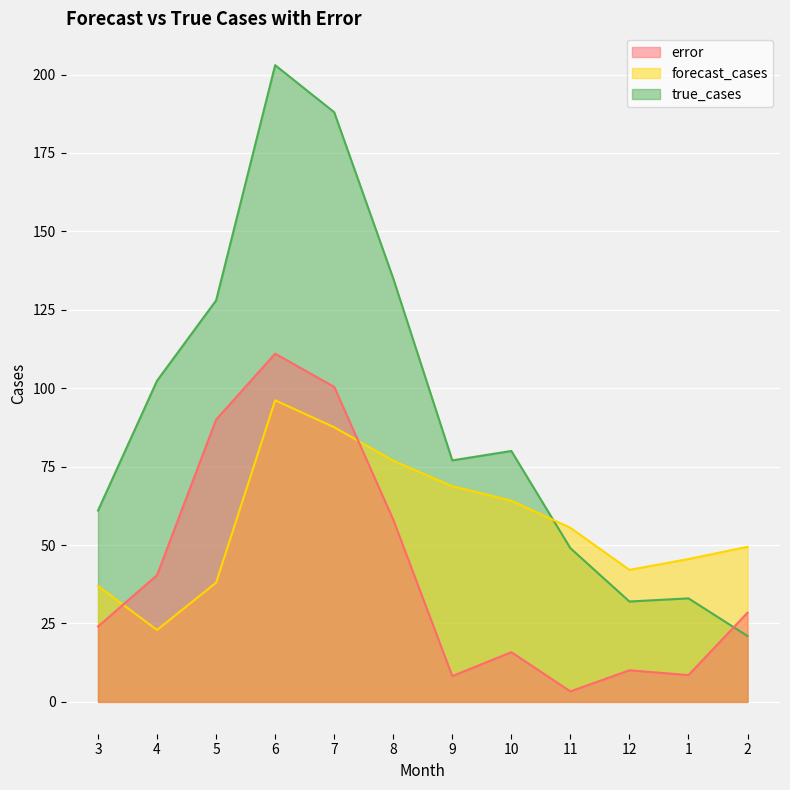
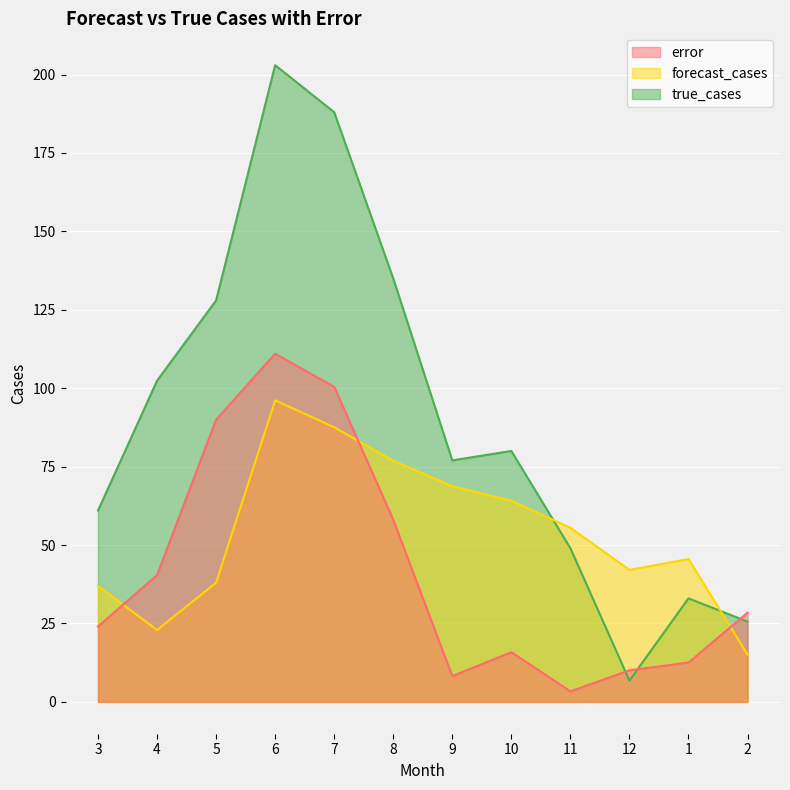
  {
    "true_cases": {
      "3": 61,
      "4": 102,
      "5": 128,
      "6": 203,
      "7": 188,
      "8": 135,
      "9": 77,
      "10": 80,
      "11": 49,
-     "12": 32,
+     "12": 7,
      "1": 33,
-     "2": 21
+     "2": 26
    },
    "forecast_cases": {
      "3": 37,
      "4": 23,
      "5": 38,
      "6": 96,
      "7": 88,
      "8": 77,
      "9": 69,
      "10": 64,
      "11": 56,
      "12": 42,
      "1": 46,
-     "2": 49
+     "2": 15
    },
    "error": {
      "3": 24,
      "4": 40,
      "5": 90,
      "6": 111,
      "7": 100,
      "8": 58,
      "9": 8,
      "10": 16,
      "11": 3,
      "12": 10,
-     "1": 9,
+     "1": 13,
      "2": 28
    }
  }
